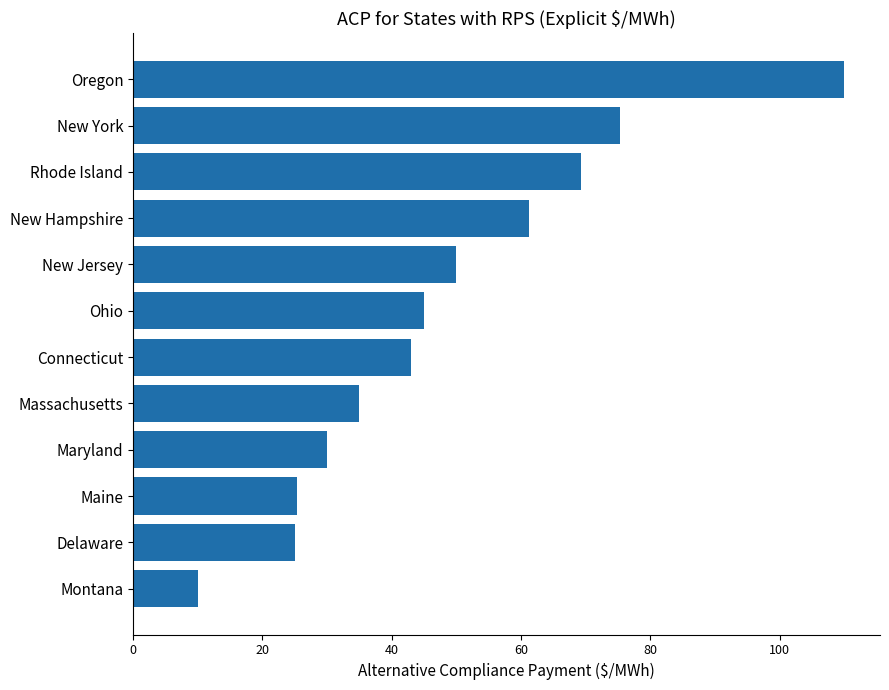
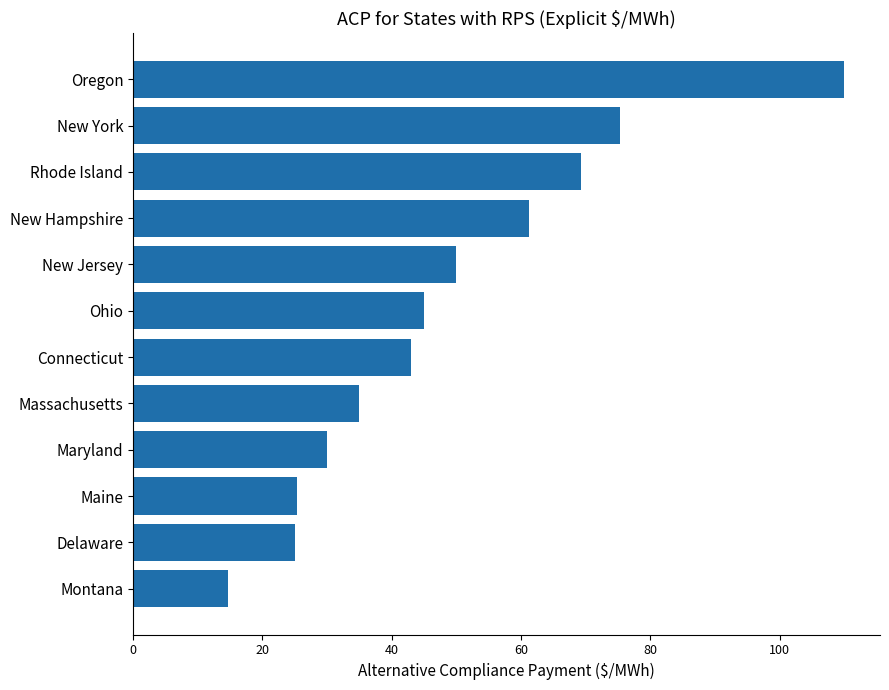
  {
    "Oregon": 110,
    "New York": 75,
    "Rhode Island": 69,
    "New Hampshire": 61,
    "New Jersey": 50,
    "Ohio": 45,
    "Connecticut": 43,
    "Massachusetts": 35,
    "Maryland": 30,
    "Maine": 25,
    "Delaware": 25,
-   "Montana": 10
+   "Montana": 15
  }
